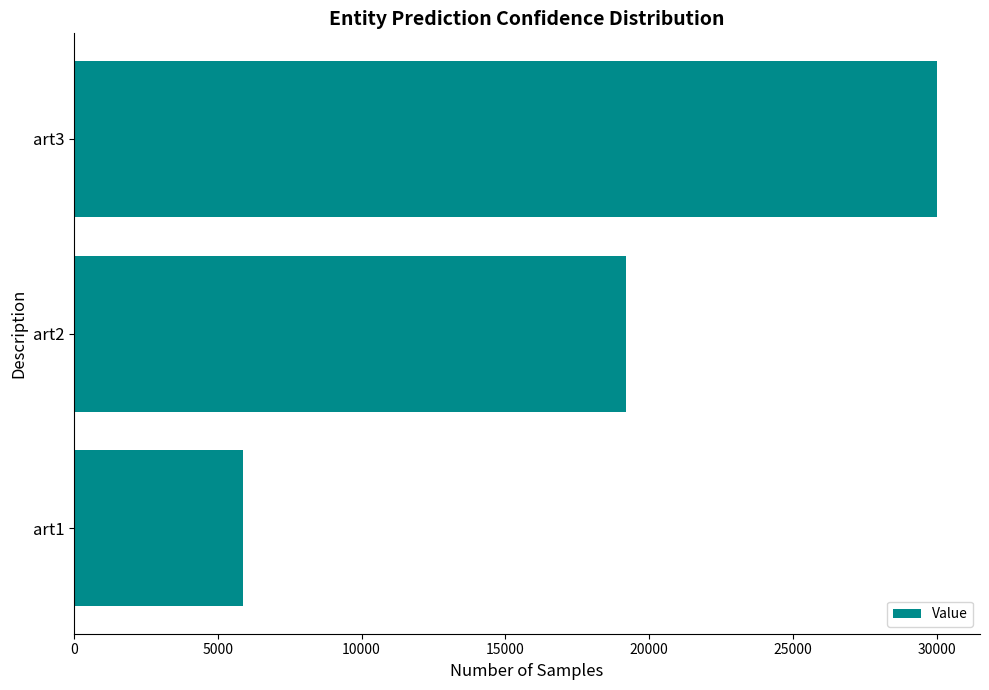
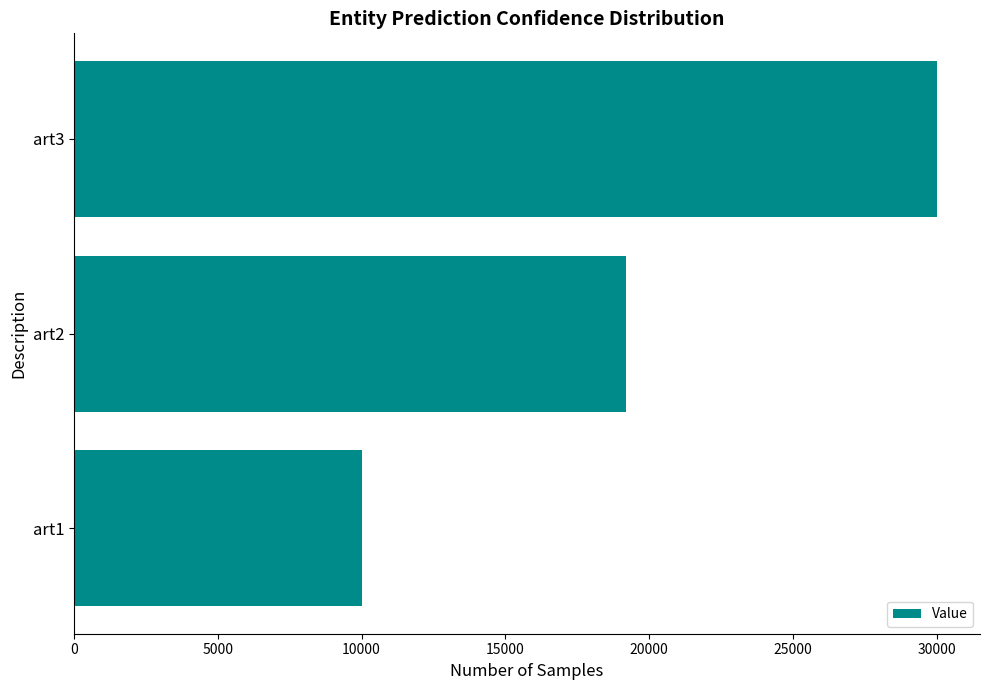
  {
    "art3": 30000,
    "art2": 19200,
-   "art1": 5900
+   "art1": 10000
  }
